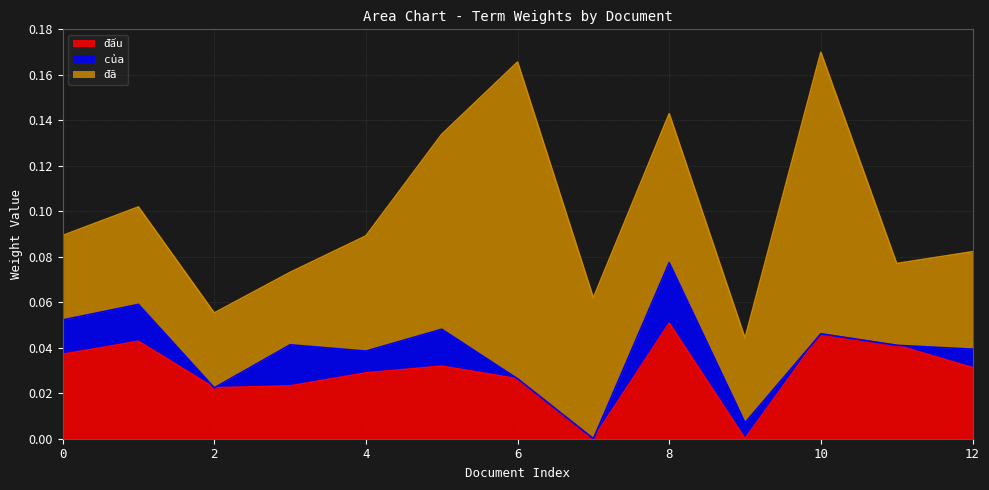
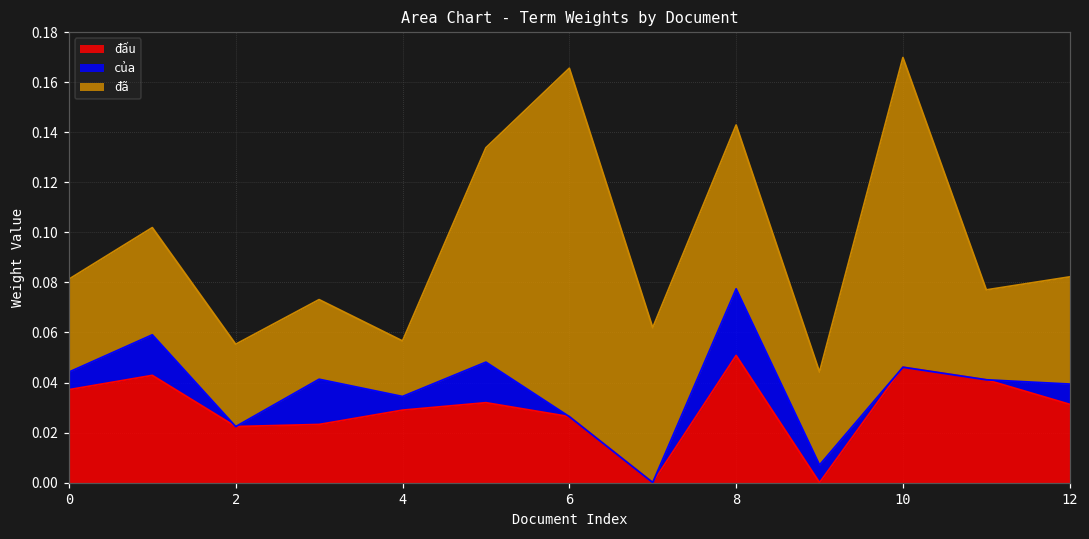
  {
    "đấu": {
      "0": 0.037,
      "4": 0.029,
      "8": 0.051,
      "12": 0.031
    },
    "của": {
-     "0": 0.015,
-     "4": 0.010,
+     "0": 0.007,
+     "4": 0.005,
      "8": 0.027,
      "12": 0.008
    },
    "đã": {
      "0": 0.037,
      "2": 0.033,
-     "4": 0.051,
+     "4": 0.022,
      "6": 0.139,
      "8": 0.065,
      "10": 0.124,
      "12": 0.043
    }
  }
